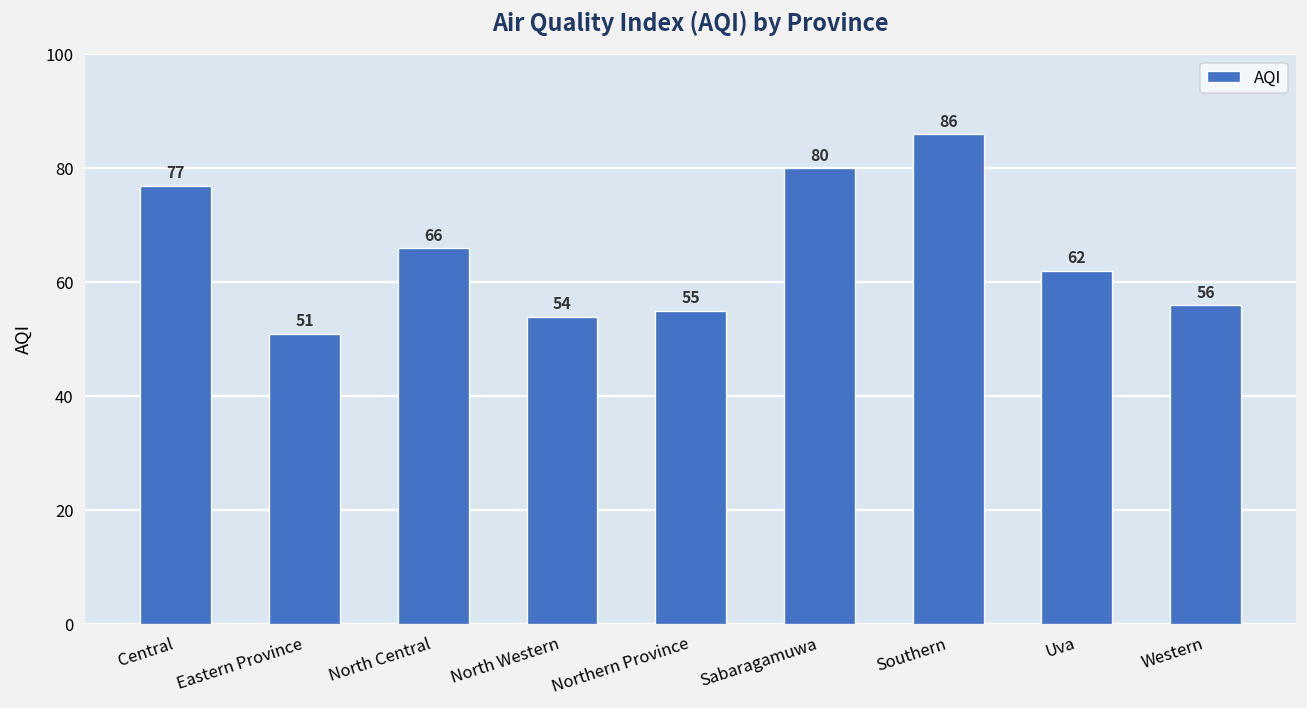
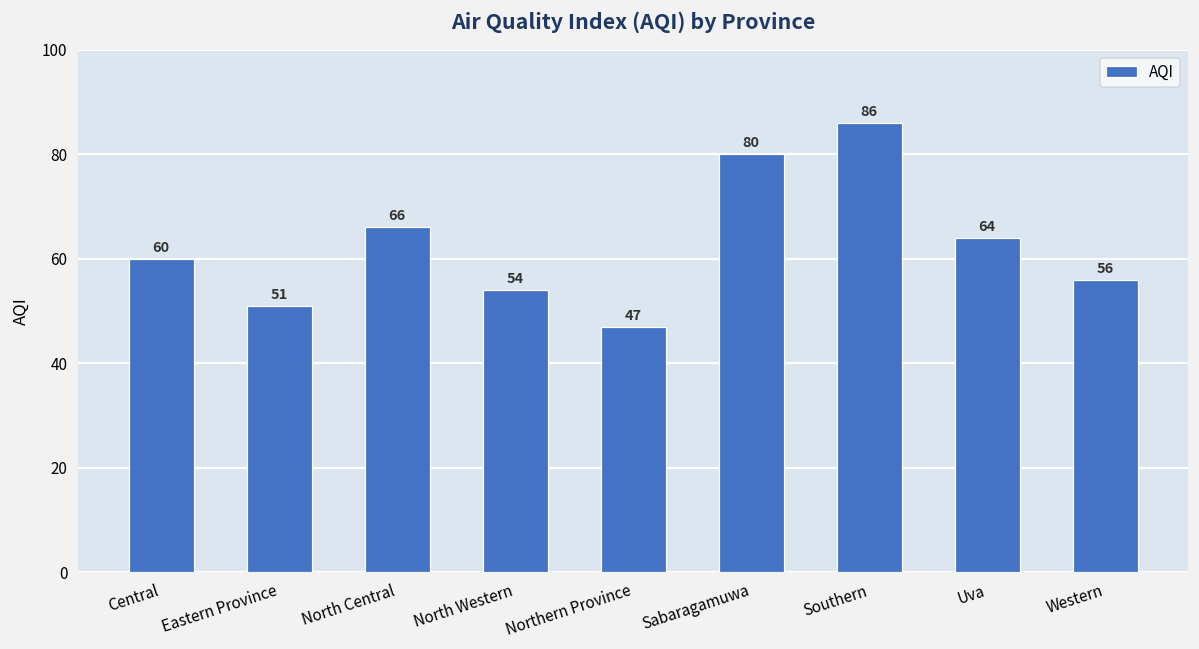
  {
-   "Central": 77,
+   "Central": 60,
    "Eastern Province": 51,
    "North Central": 66,
    "North Western": 54,
-   "Northern Province": 55,
+   "Northern Province": 47,
    "Sabaragamuwa": 80,
    "Southern": 86,
-   "Uva": 62,
+   "Uva": 64,
    "Western": 56
  }
